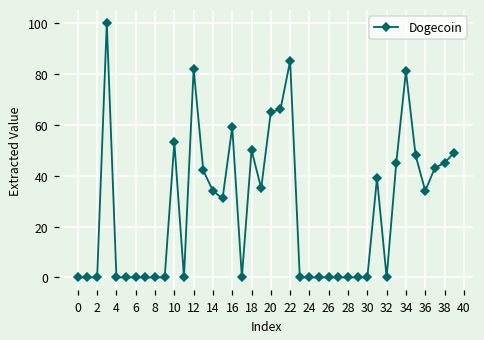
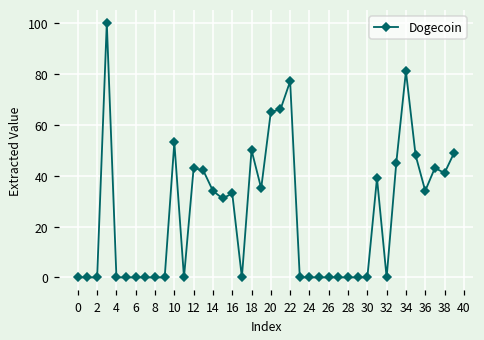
  {
    "0": 0,
    "2": 0,
    "4": 0,
    "6": 0,
    "8": 0,
    "10": 53,
-   "12": 82,
+   "12": 43,
    "14": 34,
-   "16": 59,
+   "16": 33,
    "18": 50,
    "20": 65,
-   "22": 85,
+   "22": 77,
    "24": 0,
    "26": 0,
    "28": 0,
    "30": 0,
    "32": 0,
    "34": 81,
    "36": 34,
-   "38": 45
+   "38": 41
  }
